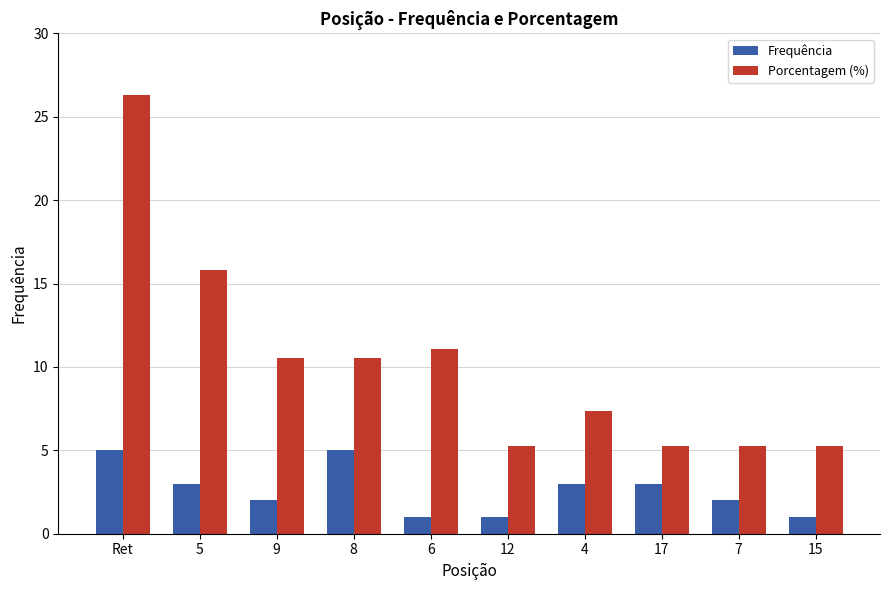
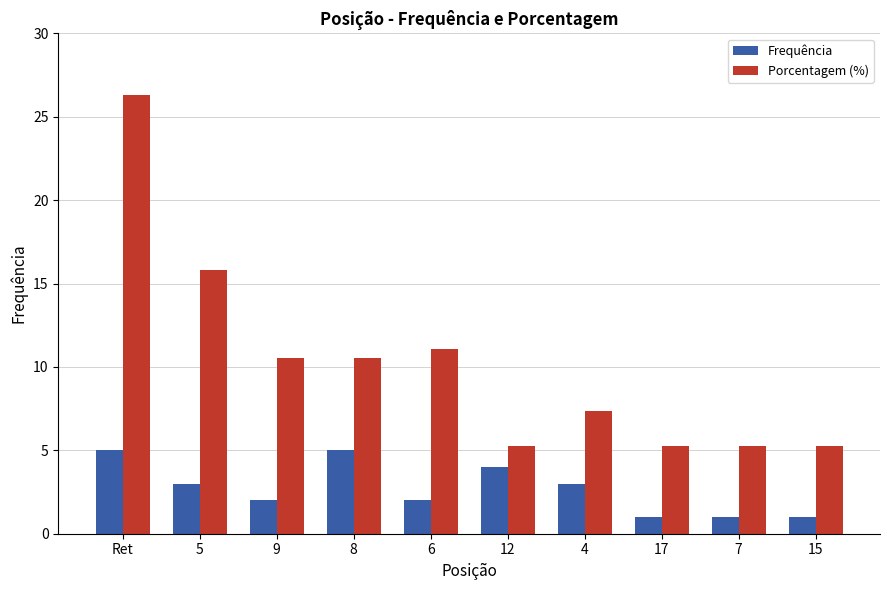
  {
    "Frequência": {
      "Ret": 5,
      "5": 3,
      "9": 2,
      "8": 5,
-     "6": 1,
-     "12": 1,
+     "6": 2,
+     "12": 4,
      "4": 3,
-     "17": 3,
-     "7": 2,
+     "17": 1,
+     "7": 1,
      "15": 1
    },
    "Porcentagem (%)": {
      "Ret": 26.3,
      "5": 15.8,
      "9": 10.5,
      "8": 10.5,
      "6": 11,
      "12": 5.3,
      "4": 7.4,
      "17": 5.3,
      "7": 5.3,
      "15": 5.3
    }
  }
